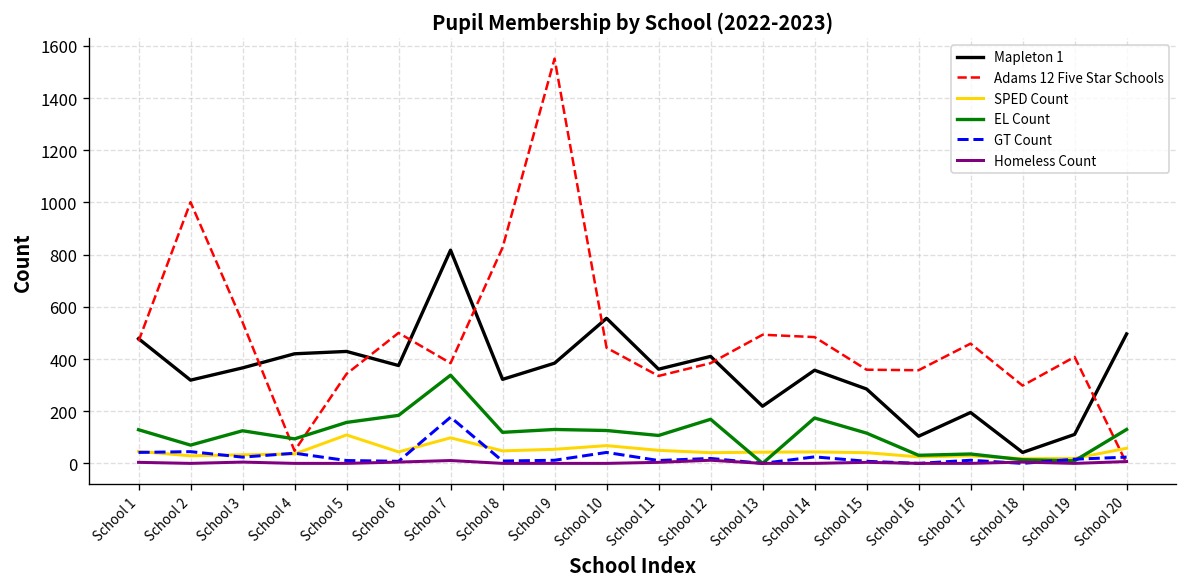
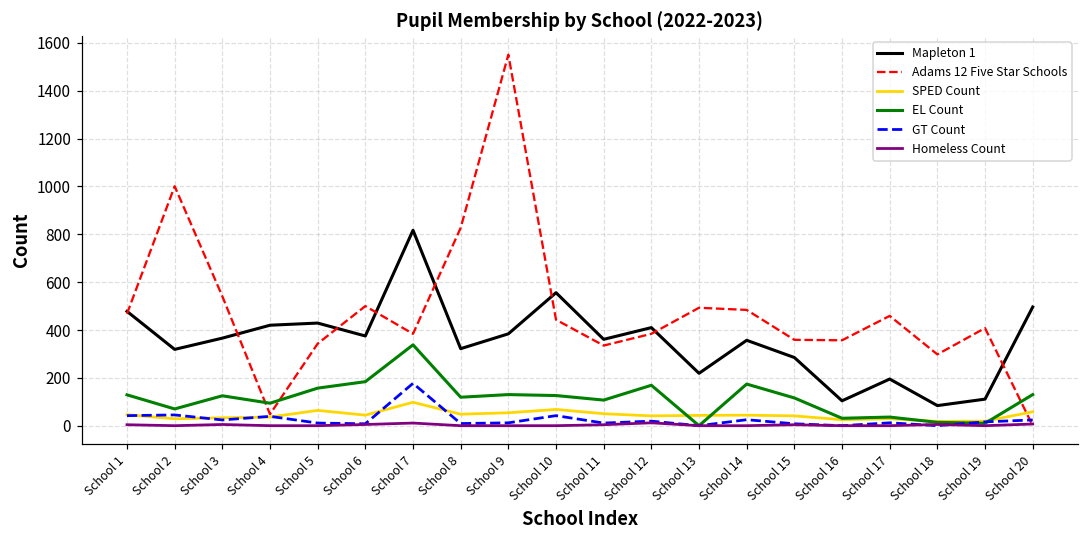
  {
    "Mapleton 1": {
      "School 2": 320,
      "School 3": 370,
      "School 4": 420,
      "School 5": 430,
      "School 6": 380,
      "School 7": 820,
      "School 8": 320,
      "School 9": 380,
      "School 10": 560,
      "School 11": 360,
      "School 12": 410,
      "School 13": 220,
      "School 14": 360,
      "School 15": 290,
      "School 16": 100,
      "School 17": 200,
-     "School 18": 40,
+     "School 18": 80,
      "School 19": 110,
      "School 20": 500
    },
    "Adams 12 Five Star Schools": {
      "School 2": 1000,
      "School 3": 540,
      "School 5": 340,
      "School 6": 500,
      "School 7": 380,
      "School 8": 830,
      "School 9": 1550,
      "School 10": 440,
      "School 11": 340,
      "School 12": 380,
      "School 13": 490,
      "School 14": 480,
      "School 15": 360,
      "School 16": 360,
      "School 17": 460,
      "School 18": 300,
      "School 19": 410
    },
    "SPED Count": {
      "School 2": 30,
-     "School 5": 110,
+     "School 5": 60,
      "School 6": 40,
      "School 7": 100,
      "School 8": 50,
      "School 9": 50,
      "School 10": 70,
      "School 11": 50,
      "School 12": 40,
      "School 13": 40,
      "School 14": 40,
      "School 15": 40,
      "School 20": 60
    },
    "EL Count": {
      "School 1": 130,
      "School 2": 70,
      "School 3": 130,
      "School 4": 90,
      "School 5": 160,
      "School 6": 180,
      "School 7": 340,
      "School 8": 120,
      "School 9": 130,
      "School 10": 130,
      "School 11": 110,
      "School 12": 170,
      "School 14": 170,
      "School 15": 120,
      "School 20": 130
    },
    "GT Count": {
      "School 2": 50,
      "School 7": 180,
      "School 9": 10,
      "School 10": 40,
      "School 14": 30,
      "School 17": 10,
      "School 20": 20
    },
    "Homeless Count": {
      "School 1": 0,
      "School 2": 0,
      "School 3": 10,
      "School 4": 0,
      "School 7": 10,
      "School 9": 0,
      "School 10": 0,
      "School 14": 0,
      "School 17": 0
    }
  }
